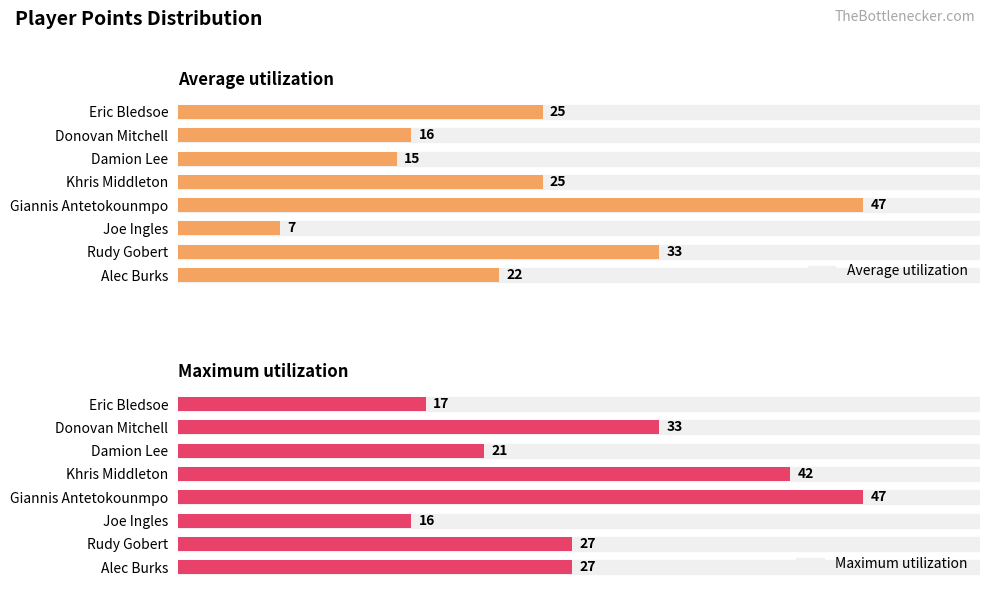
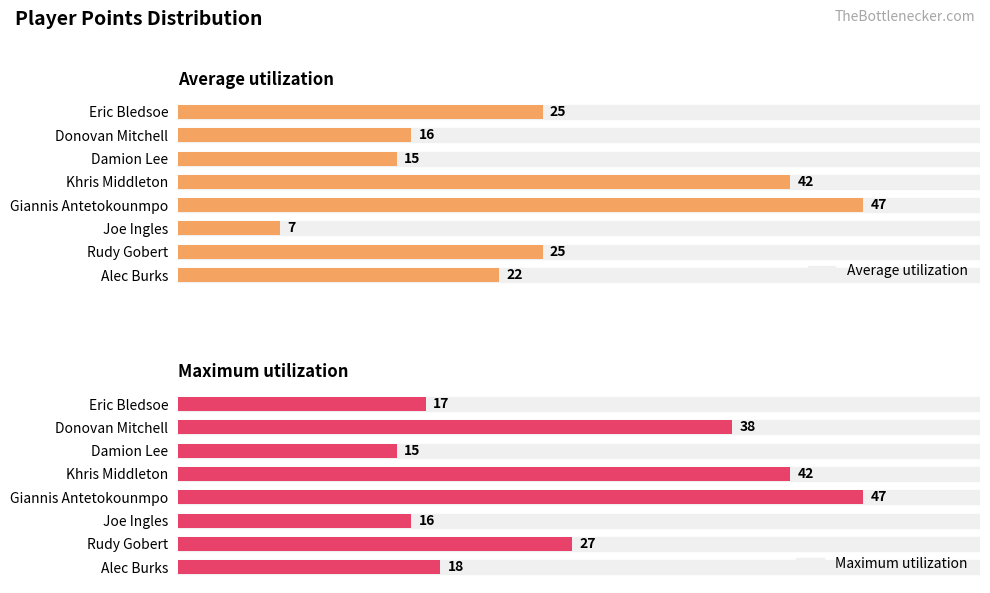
  {
    "Average utilization": {
      "Eric Bledsoe": 25,
      "Donovan Mitchell": 16,
      "Damion Lee": 15,
-     "Khris Middleton": 25,
+     "Khris Middleton": 42,
      "Giannis Antetokounmpo": 47,
      "Joe Ingles": 7,
-     "Rudy Gobert": 33,
+     "Rudy Gobert": 25,
      "Alec Burks": 22
    },
    "Maximum utilization": {
      "Eric Bledsoe": 17,
-     "Donovan Mitchell": 33,
-     "Damion Lee": 21,
+     "Donovan Mitchell": 38,
+     "Damion Lee": 15,
      "Khris Middleton": 42,
      "Giannis Antetokounmpo": 47,
      "Joe Ingles": 16,
      "Rudy Gobert": 27,
-     "Alec Burks": 27
+     "Alec Burks": 18
    }
  }
